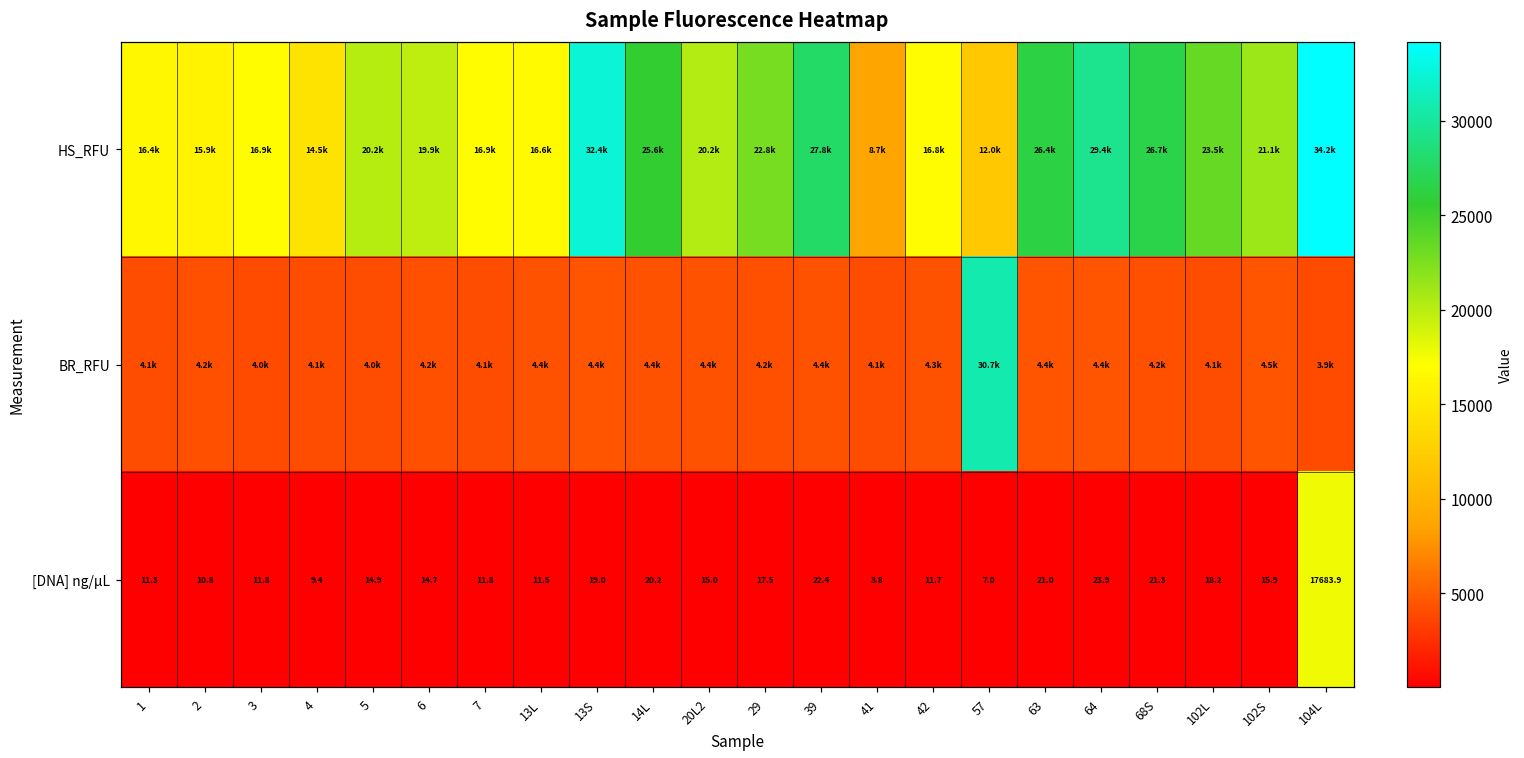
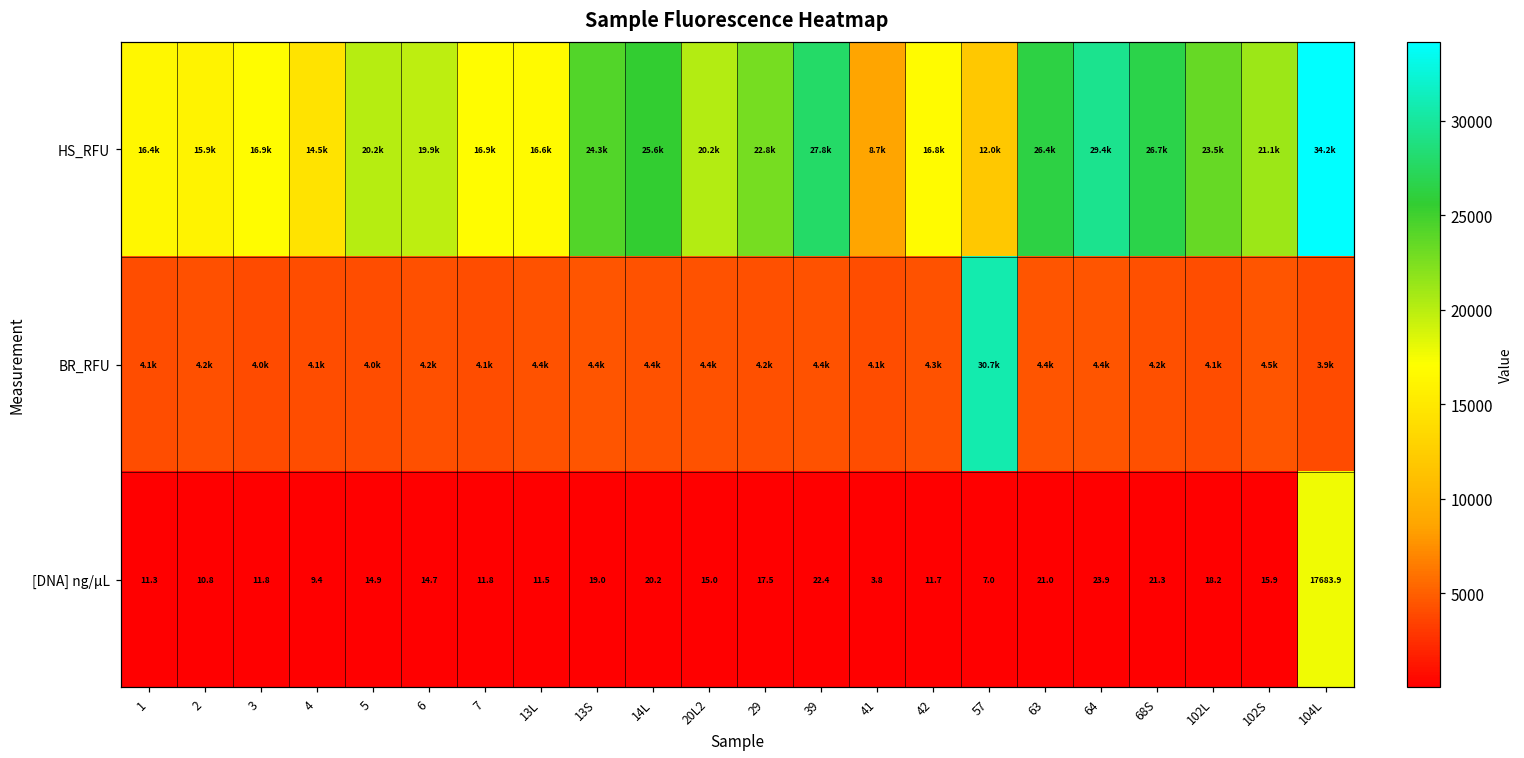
  {
    "HS_RFU": {
      "1": "16.4k",
      "2": "15.9k",
      "3": "16.9k",
      "4": "14.5k",
      "5": "20.2k",
      "6": "19.9k",
      "7": "16.9k",
      "13L": "16.6k",
-     "13S": "32.4k",
+     "13S": "24.3k",
      "14L": "25.6k",
      "20L2": "20.2k",
      "29": "22.8k",
      "39": "27.8k",
      "41": "8.7k",
      "42": "16.8k",
      "57": "12.0k",
      "63": "26.4k",
      "64": "29.4k",
      "68S": "26.7k",
      "102L": "23.5k",
      "102S": "21.1k",
      "104L": "34.2k"
    },
    "BR_RFU": {
      "1": "4.1k",
      "2": "4.2k",
      "3": "4.0k",
      "4": "4.1k",
      "5": "4.0k",
      "6": "4.2k",
      "7": "4.1k",
      "13L": "4.4k",
      "13S": "4.4k",
      "14L": "4.4k",
      "20L2": "4.4k",
      "29": "4.2k",
      "39": "4.4k",
      "41": "4.1k",
      "42": "4.3k",
      "57": "30.7k",
      "63": "4.4k",
      "64": "4.4k",
      "68S": "4.2k",
      "102L": "4.1k",
      "102S": "4.5k",
      "104L": "3.9k"
    },
    "[DNA] ng/µL": {
      "1": "11.3",
      "2": "10.8",
      "3": "11.8",
      "4": "9.4",
      "5": "14.9",
      "6": "14.7",
      "7": "11.8",
      "13L": "11.5",
      "13S": "19.0",
      "14L": "20.2",
      "20L2": "15.0",
      "29": "17.5",
      "39": "22.4",
      "41": "3.8",
      "42": "11.7",
      "57": "7.0",
      "63": "21.0",
      "64": "23.9",
      "68S": "21.3",
      "102L": "18.2",
      "102S": "15.9",
      "104L": "17683.9"
    }
  }
